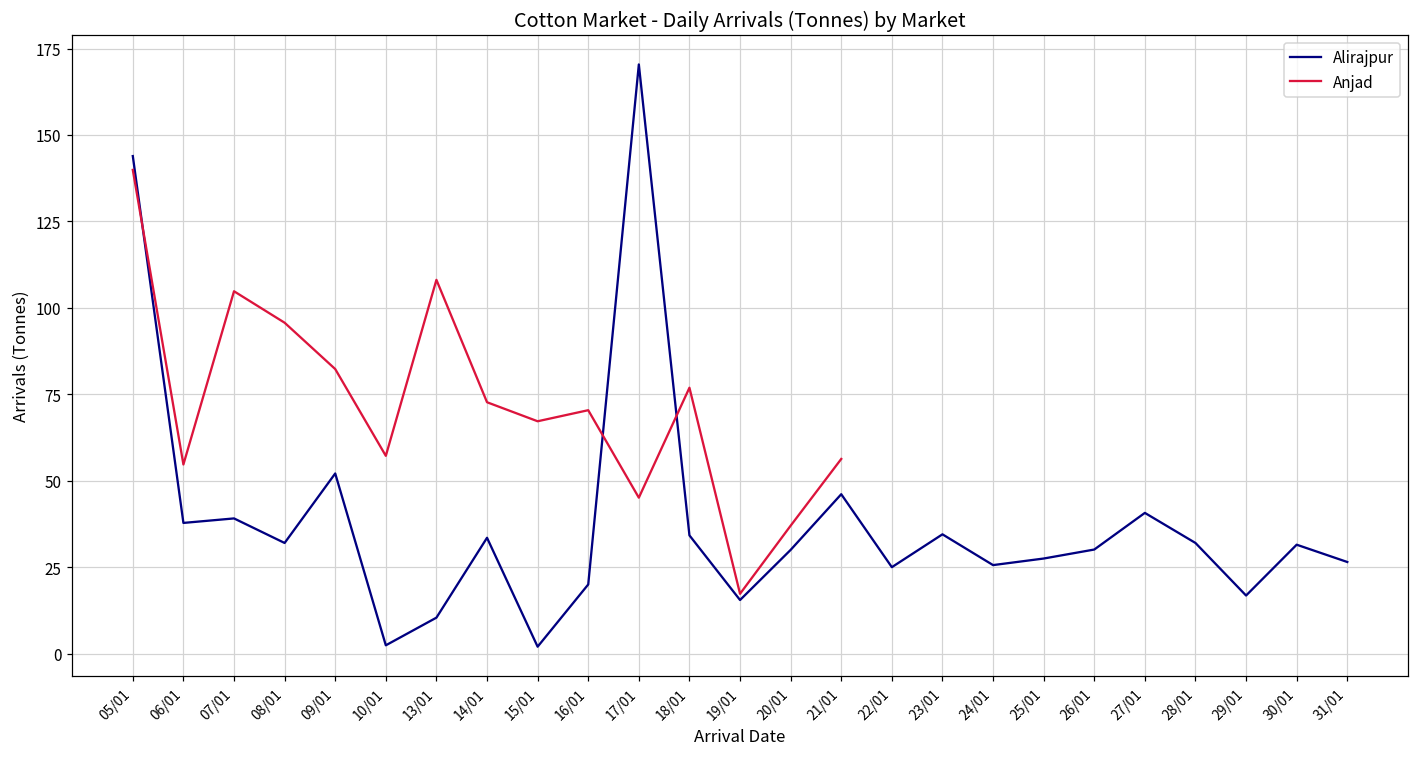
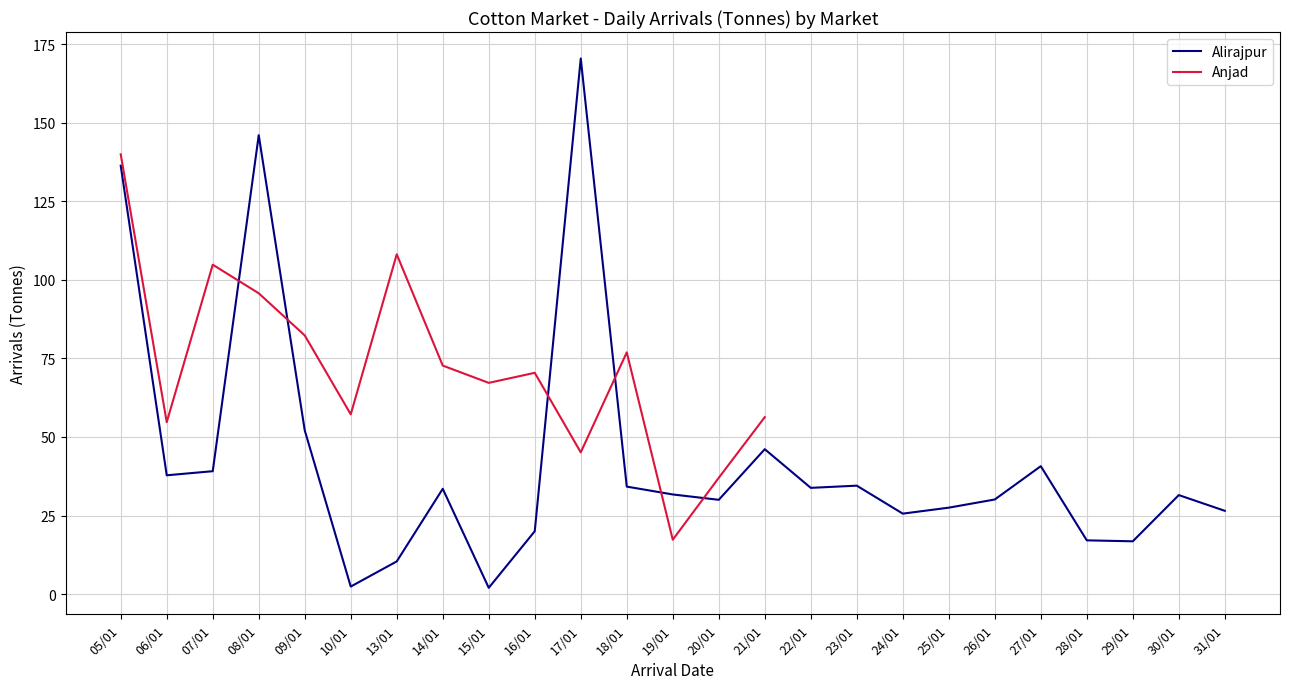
  {
    "Alirajpur": {
-     "05/01": 144,
+     "05/01": 136,
      "06/01": 38,
      "07/01": 39,
-     "08/01": 32,
+     "08/01": 146,
      "09/01": 52,
      "10/01": 2,
      "13/01": 10,
      "14/01": 34,
      "15/01": 2,
      "16/01": 20,
      "17/01": 170,
      "18/01": 34,
-     "19/01": 16,
+     "19/01": 32,
      "20/01": 30,
      "21/01": 46,
-     "22/01": 25,
+     "22/01": 34,
      "23/01": 35,
      "24/01": 26,
      "25/01": 28,
      "26/01": 30,
      "27/01": 41,
-     "28/01": 32,
+     "28/01": 17,
      "29/01": 17,
      "30/01": 32,
      "31/01": 27
    },
    "Anjad": {
      "05/01": 140,
      "06/01": 55,
      "07/01": 105,
      "08/01": 96,
      "09/01": 82,
      "10/01": 57,
      "13/01": 108,
      "14/01": 73,
      "15/01": 67,
      "16/01": 70,
      "17/01": 45,
      "18/01": 77,
      "19/01": 17,
      "20/01": 37,
      "21/01": 56
    }
  }
